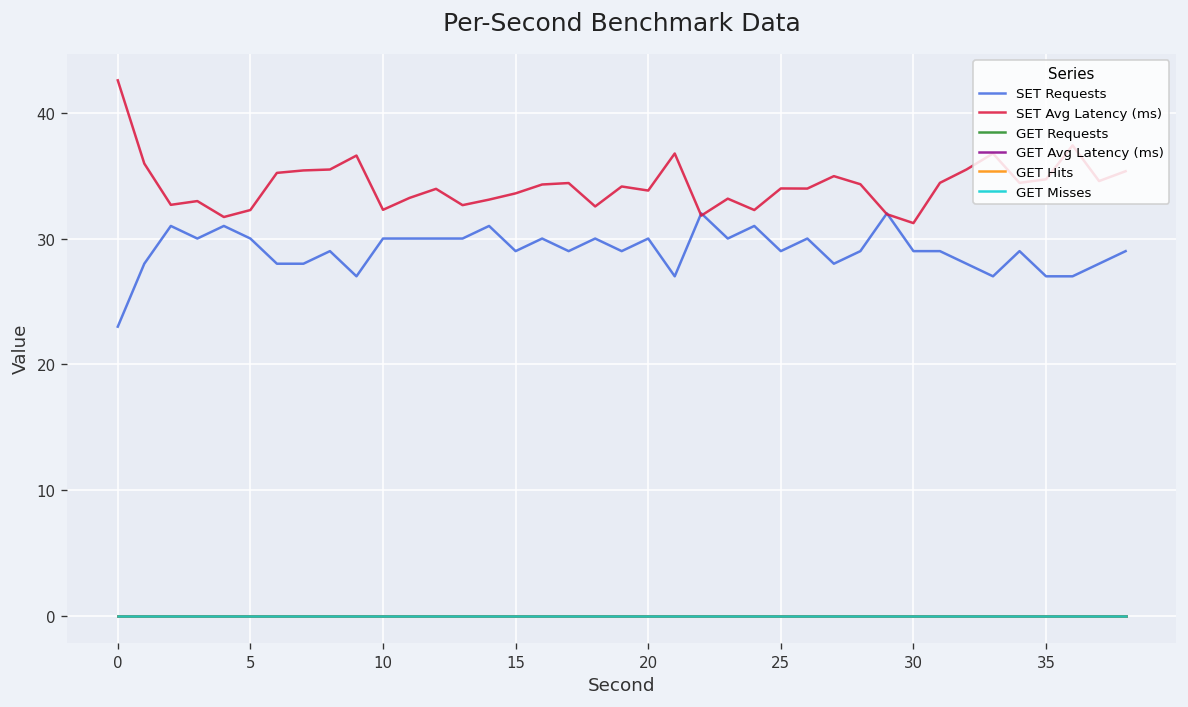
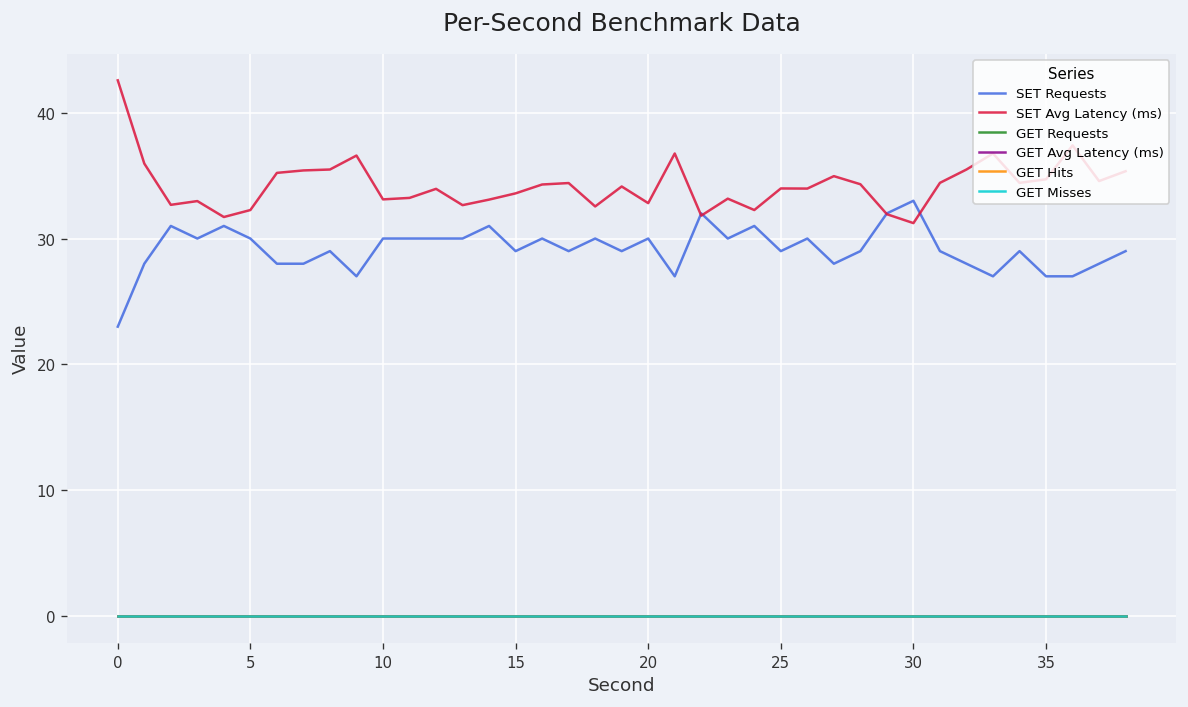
  {
    "SET Requests": {
      "0": 23,
      "5": 30,
      "10": 30,
      "15": 29,
      "20": 30,
      "25": 29,
-     "30": 29,
+     "30": 33,
      "35": 27
    },
    "SET Avg Latency (ms)": {
      "0": 42.6,
      "5": 32.3,
-     "10": 32.3,
+     "10": 33.1,
      "15": 33.6,
-     "20": 33.8,
+     "20": 32.8,
      "25": 34.0,
      "30": 31.2
    },
    "GET Misses": {
      "0": 0.0,
      "5": 0.0,
      "10": 0.0,
      "15": 0.0,
      "20": 0.0,
      "25": 0.0,
      "30": 0.0,
      "35": 0.0
    }
  }
